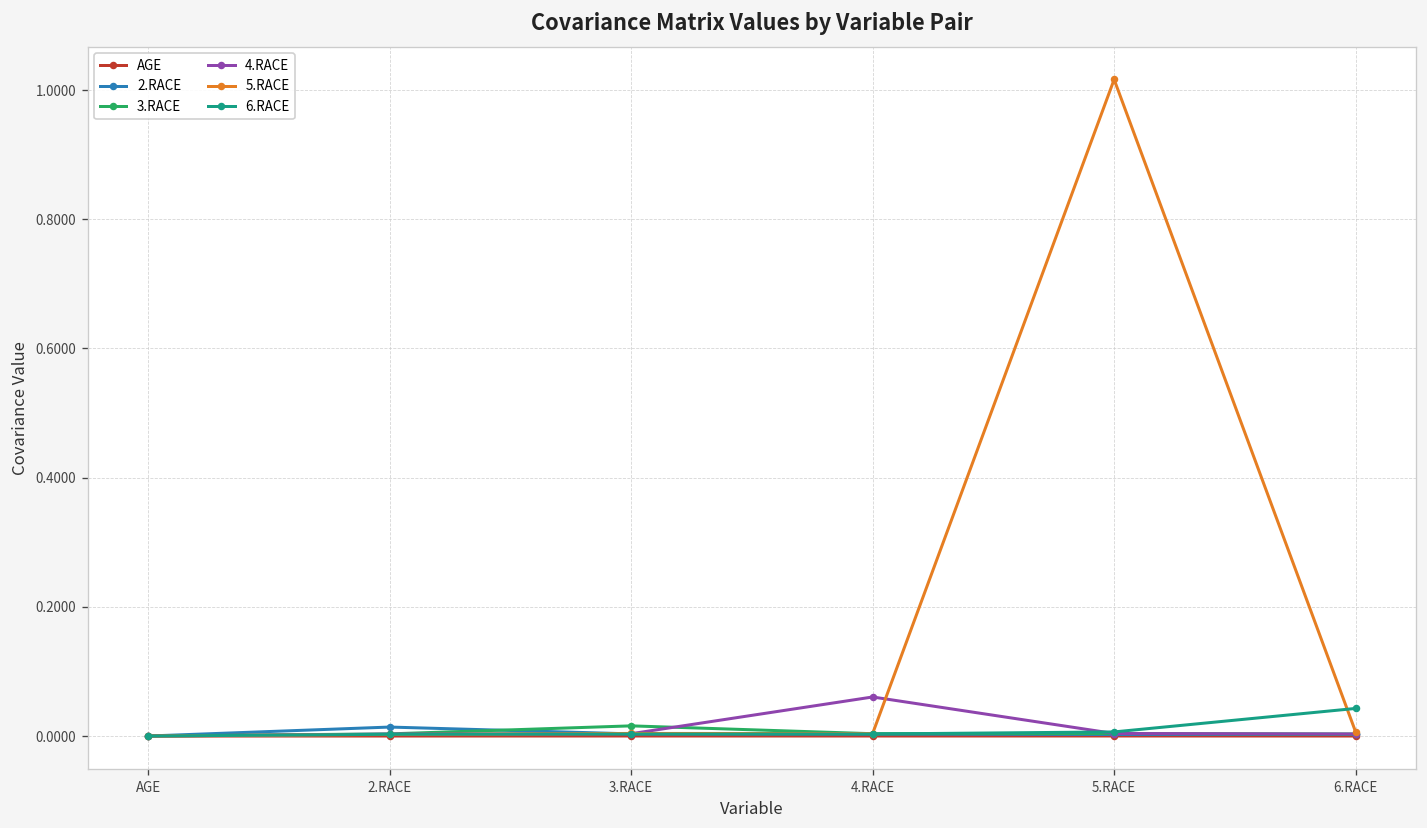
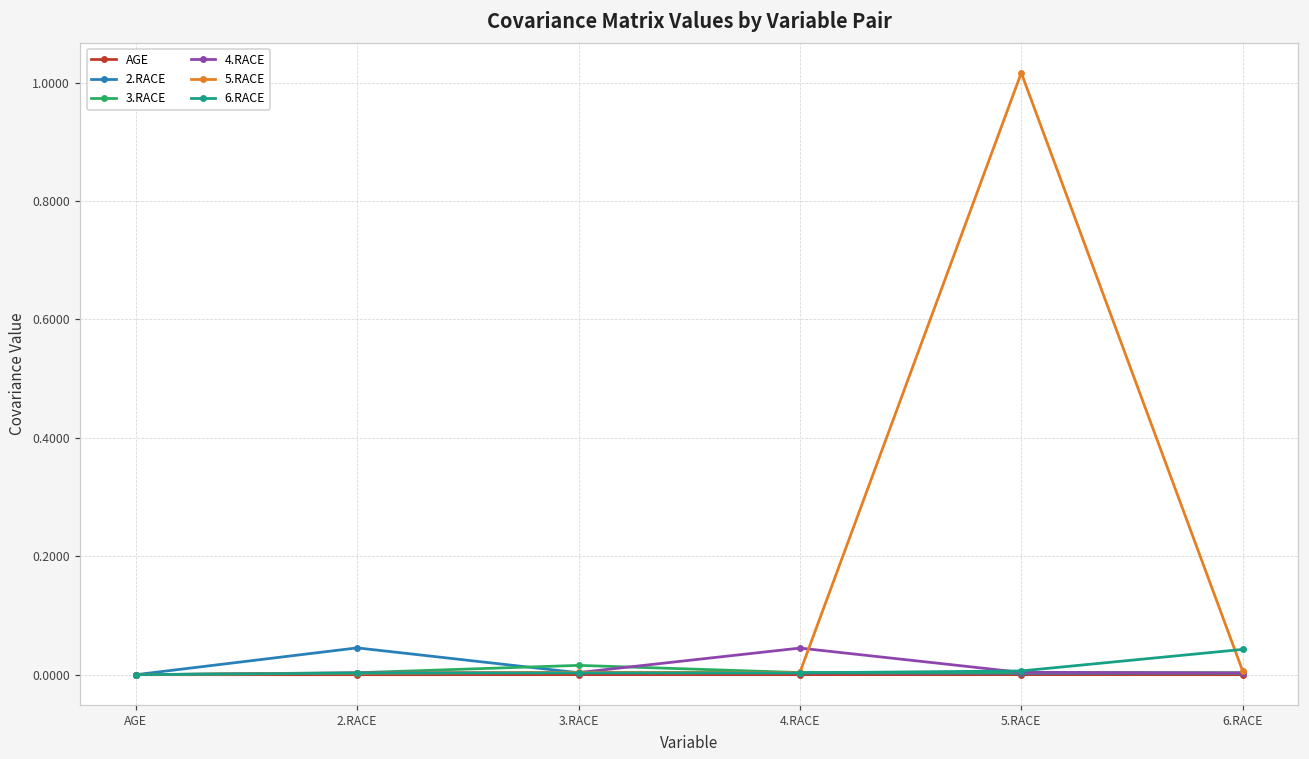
  {
    "2.RACE": {
-     "2.RACE": 0.01
+     "2.RACE": 0.05
    },
    "4.RACE": {
-     "4.RACE": 0.06
+     "4.RACE": 0.04
    },
    "5.RACE": {
      "5.RACE": 1.02
    }
  }
